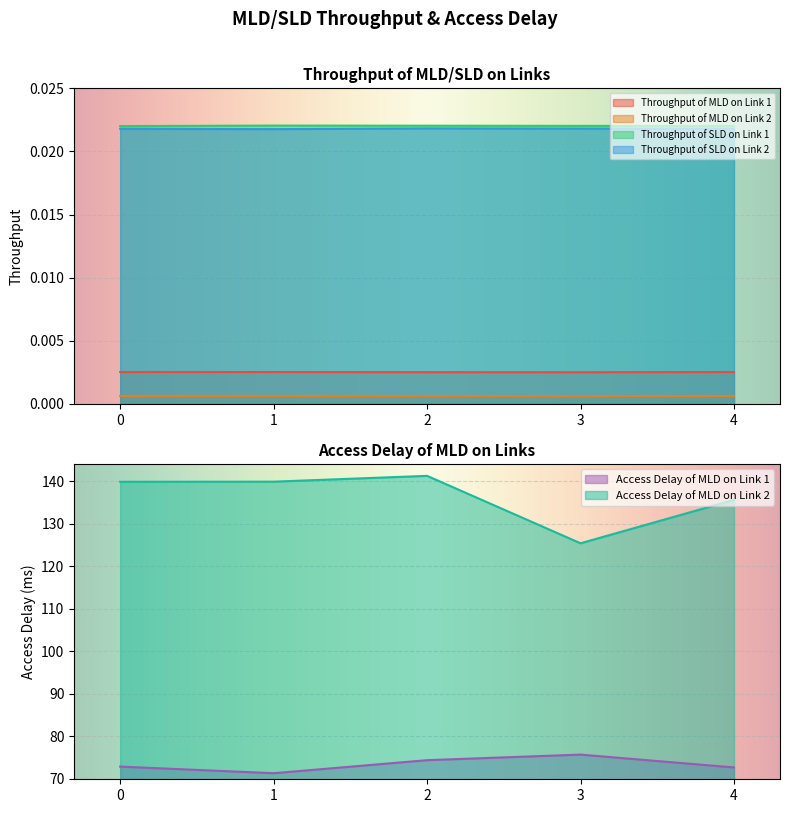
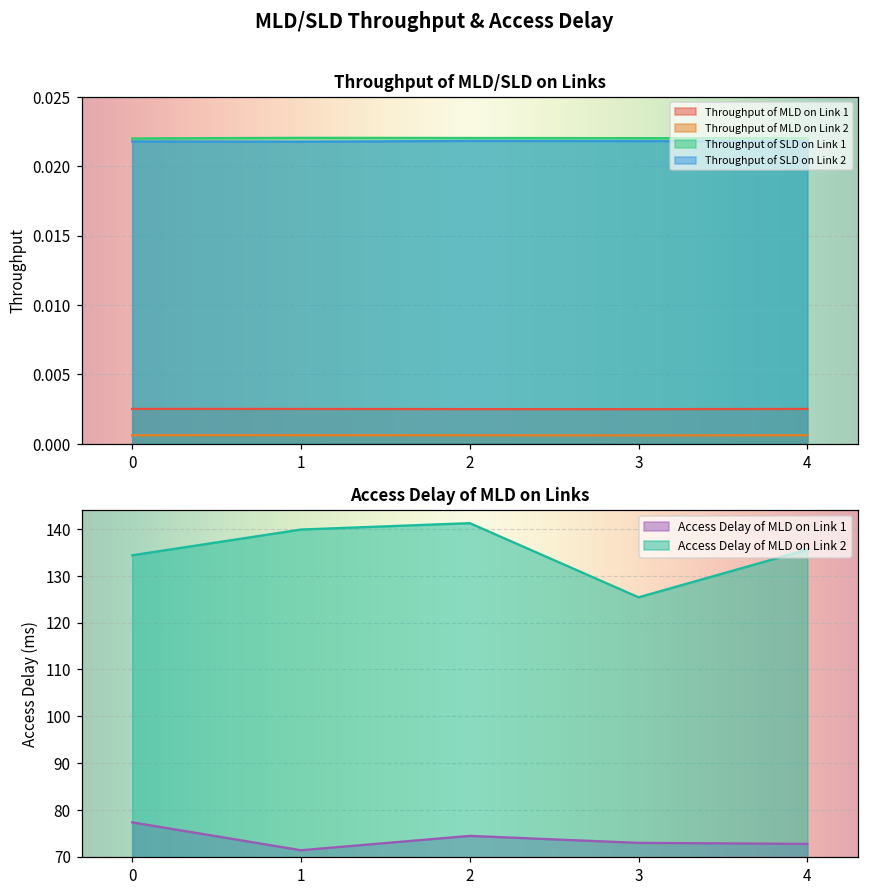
  {
    "Throughput of MLD/SLD on Links": {
      "Throughput of SLD on Link 1": {
        "0": 0.0220,
        "1": 0.0220,
        "2": 0.0220,
        "3": 0.0220
      },
      "Throughput of SLD on Link 2": {
        "0": 0.0218,
        "1": 0.0218,
        "2": 0.0218,
        "3": 0.0218
      }
    },
    "Access Delay of MLD on Links": {
      "Access Delay of MLD on Link 1": {
-       "0": 73,
+       "0": 77,
        "1": 71,
        "2": 74,
-       "3": 76,
+       "3": 73,
        "4": 73
      },
      "Access Delay of MLD on Link 2": {
-       "0": 140,
+       "0": 134,
        "1": 140,
        "2": 141,
        "3": 125
      }
    }
  }
